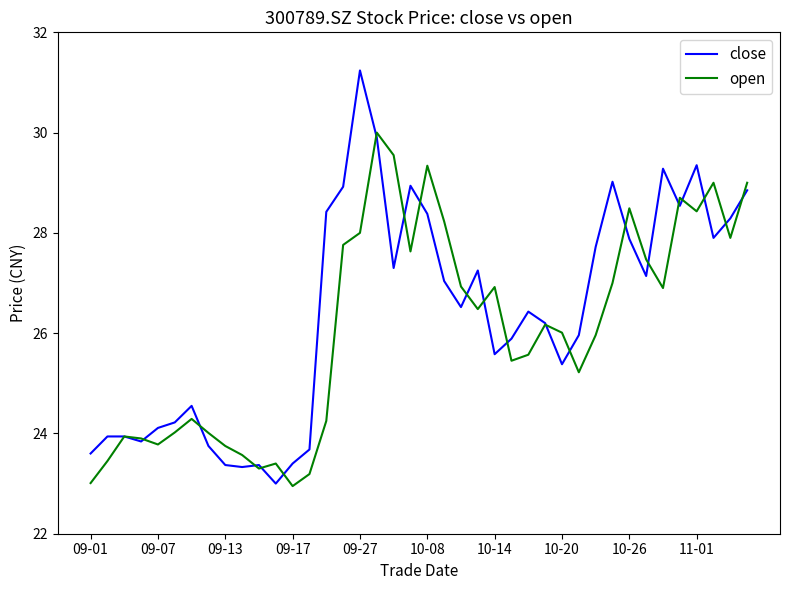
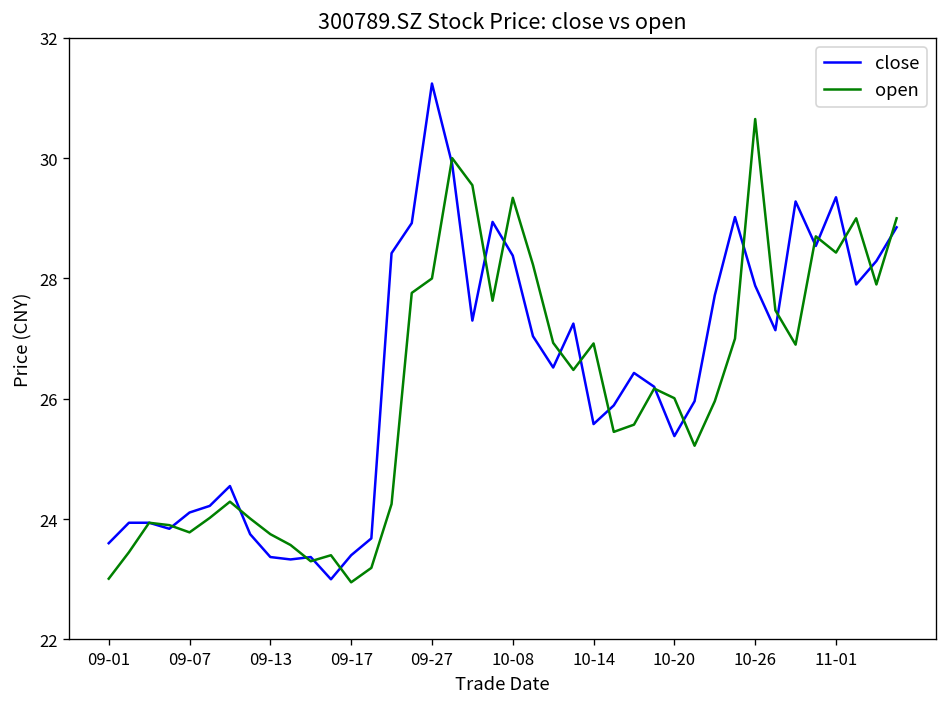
  {
    "close": {
      "09-01": 23.6,
      "09-07": 24.1,
      "09-13": 23.4,
      "09-17": 23.4,
      "09-27": 31.2,
      "10-08": 28.4,
      "10-14": 25.6,
      "10-20": 25.4,
      "10-26": 27.9,
      "11-01": 29.4
    },
    "open": {
      "09-01": 23.0,
      "09-07": 23.8,
      "09-13": 23.8,
      "09-17": 23.0,
      "09-27": 28.0,
      "10-08": 29.3,
      "10-14": 26.9,
      "10-20": 26.0,
-     "10-26": 28.5,
+     "10-26": 30.7,
      "11-01": 28.4
    }
  }
